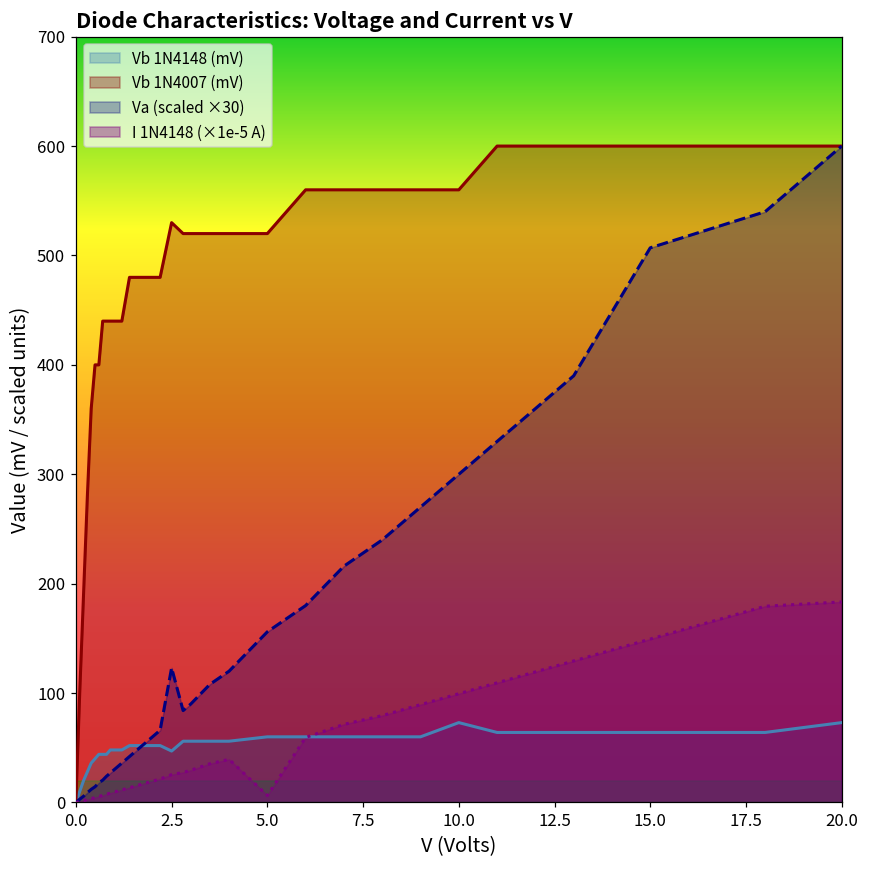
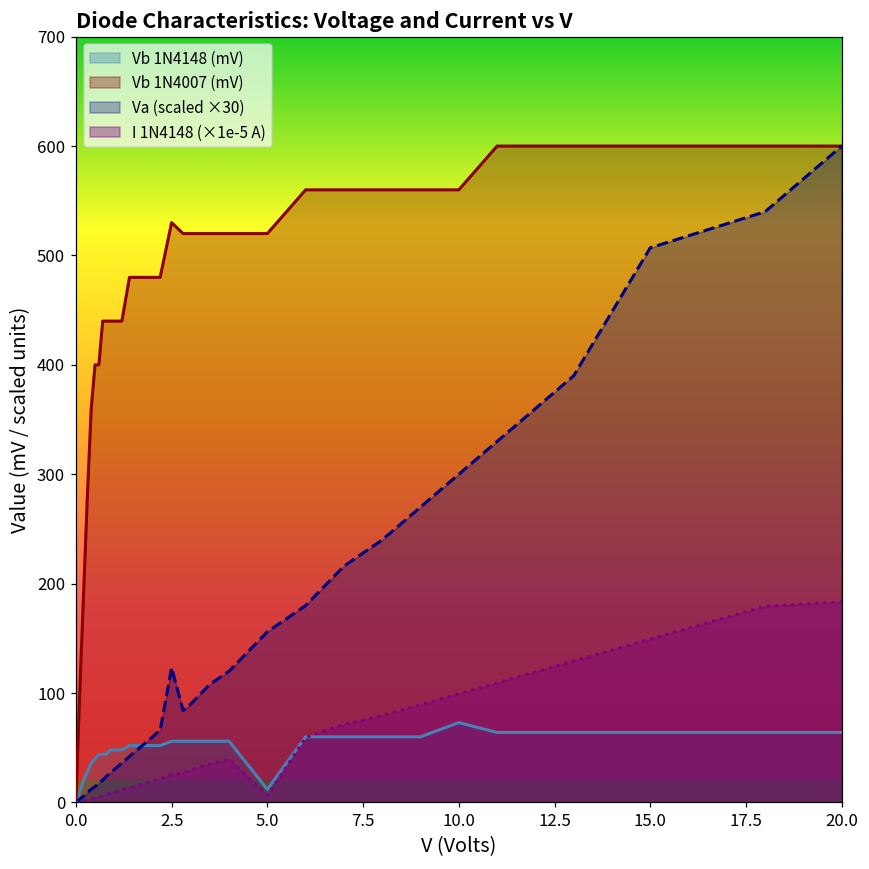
  {
    "Vb 1N4148 (mV)": {
-     "2.5": 50,
-     "5.0": 60,
+     "2.5": 60,
+     "5.0": 10,
      "10.0": 70,
      "15.0": 60,
-     "20.0": 70
+     "20.0": 60
    },
    "Vb 1N4007 (mV)": {
      "2.5": 530,
      "5.0": 520,
      "10.0": 560,
      "15.0": 600
    },
    "Va (scaled ×30)": {
      "2.5": 120,
      "5.0": 160,
      "10.0": 300,
      "15.0": 510
    },
    "I 1N4148 (×1e-5 A)": {
      "2.5": 30,
      "5.0": 10,
      "10.0": 100,
      "15.0": 150,
      "20.0": 180
    }
  }
